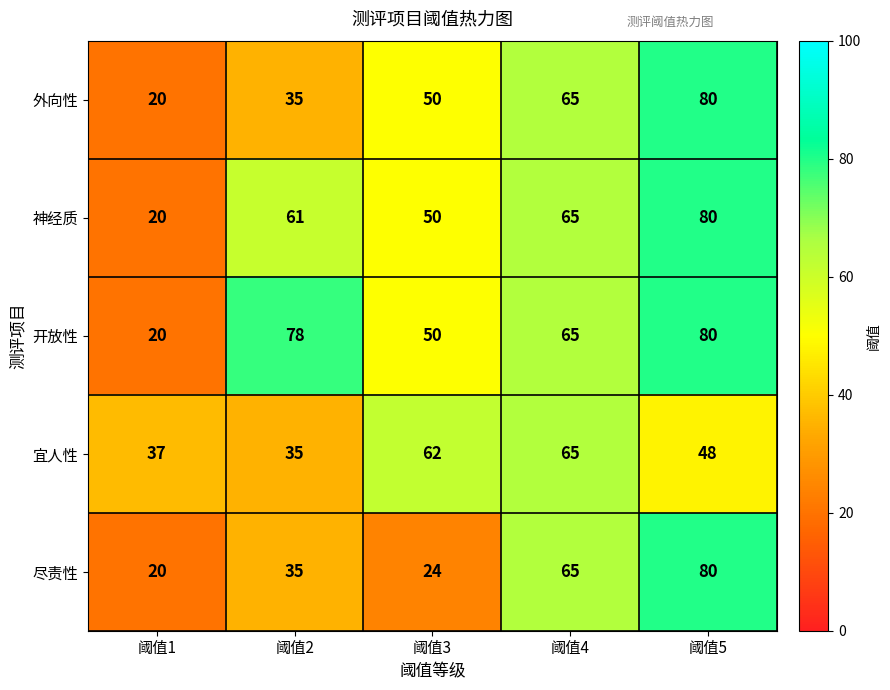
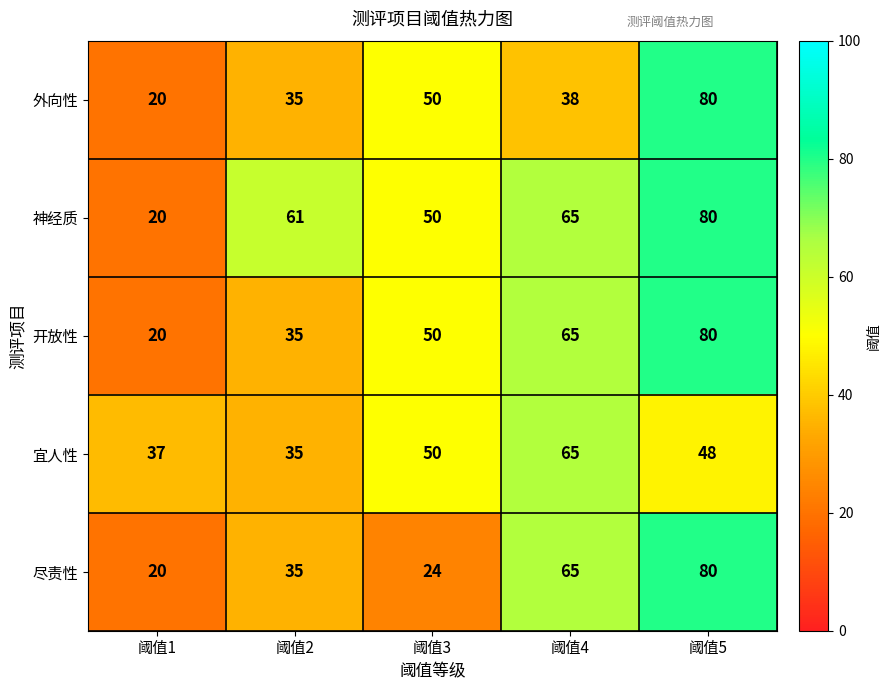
  {
    "外向性": {
      "阈值1": 20,
      "阈值2": 35,
      "阈值3": 50,
-     "阈值4": 65,
+     "阈值4": 38,
      "阈值5": 80
    },
    "神经质": {
      "阈值1": 20,
      "阈值2": 61,
      "阈值3": 50,
      "阈值4": 65,
      "阈值5": 80
    },
    "开放性": {
      "阈值1": 20,
-     "阈值2": 78,
+     "阈值2": 35,
      "阈值3": 50,
      "阈值4": 65,
      "阈值5": 80
    },
    "宜人性": {
      "阈值1": 37,
      "阈值2": 35,
-     "阈值3": 62,
+     "阈值3": 50,
      "阈值4": 65,
      "阈值5": 48
    },
    "尽责性": {
      "阈值1": 20,
      "阈值2": 35,
      "阈值3": 24,
      "阈值4": 65,
      "阈值5": 80
    }
  }
